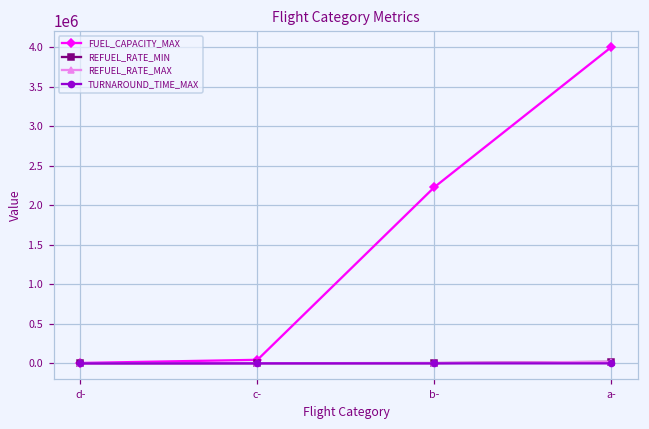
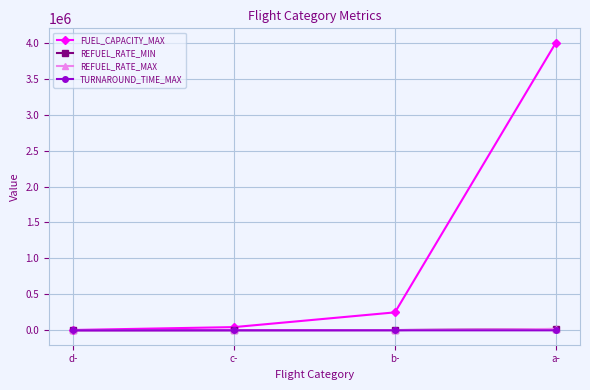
  {
    "FUEL_CAPACITY_MAX": {
      "c-": 0,
-     "b-": 2200000,
+     "b-": 300000,
      "a-": 4000000
    }
  }
